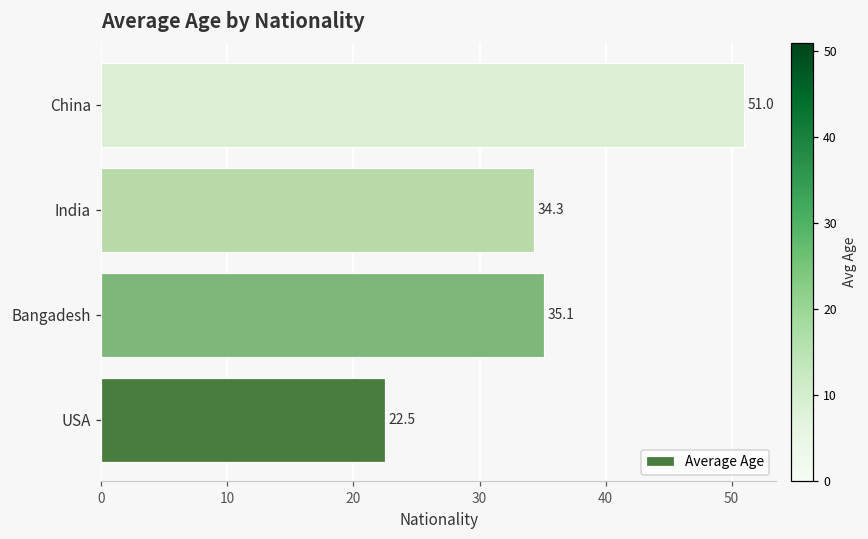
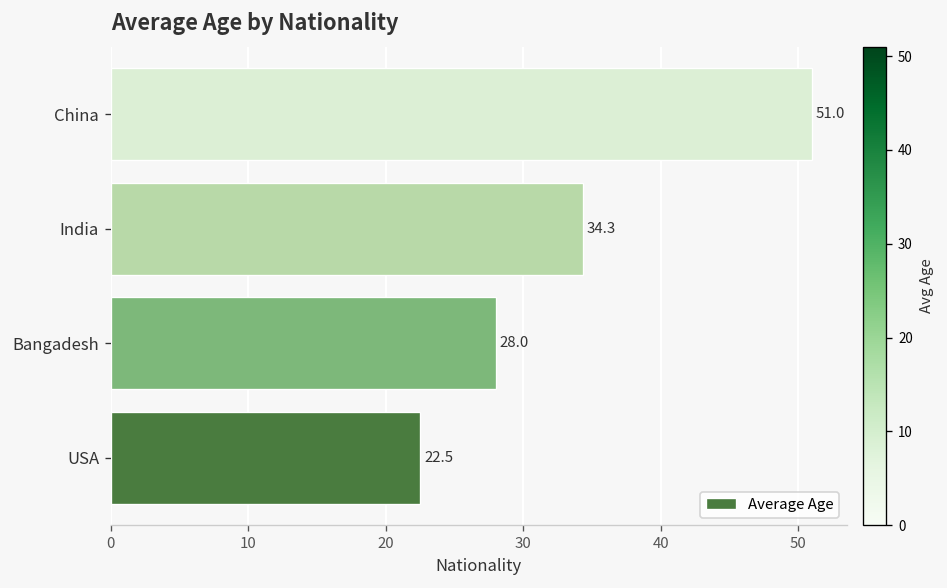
  {
    "China": 51.0,
    "India": 34.3,
-   "Bangadesh": 35.1,
+   "Bangadesh": 28.0,
    "USA": 22.5
  }
